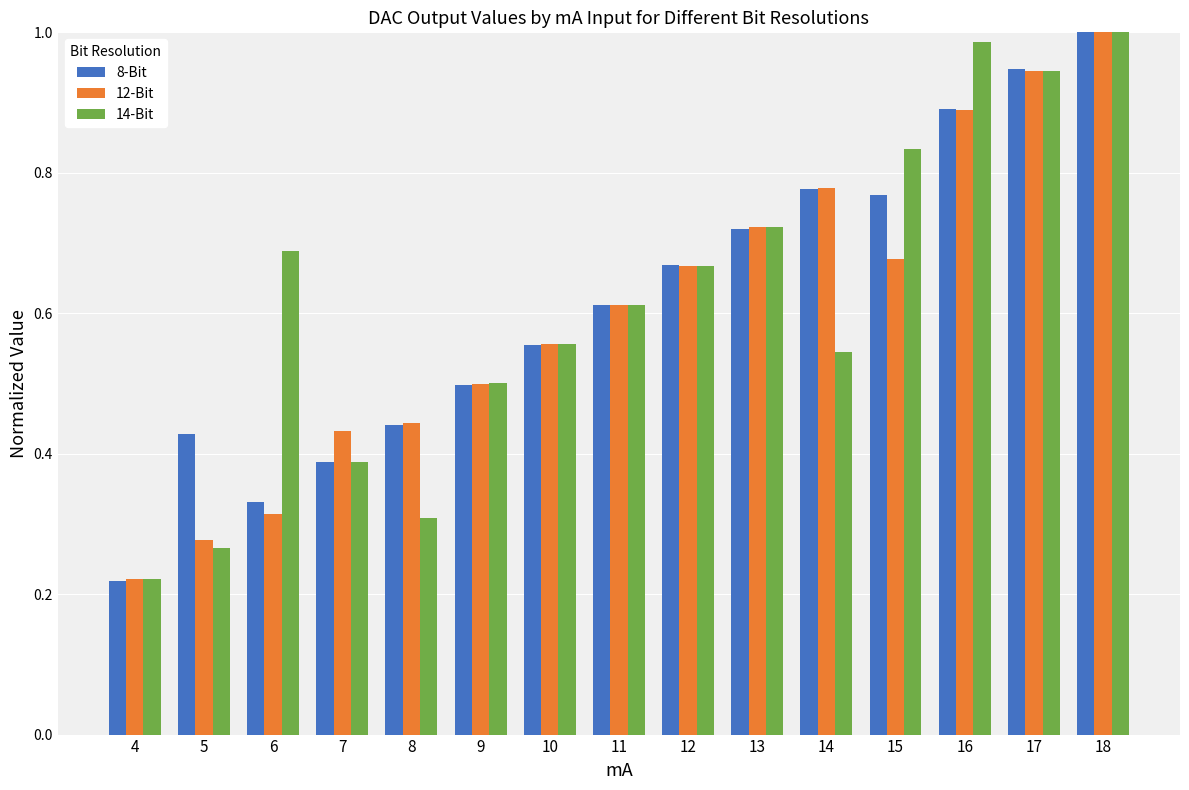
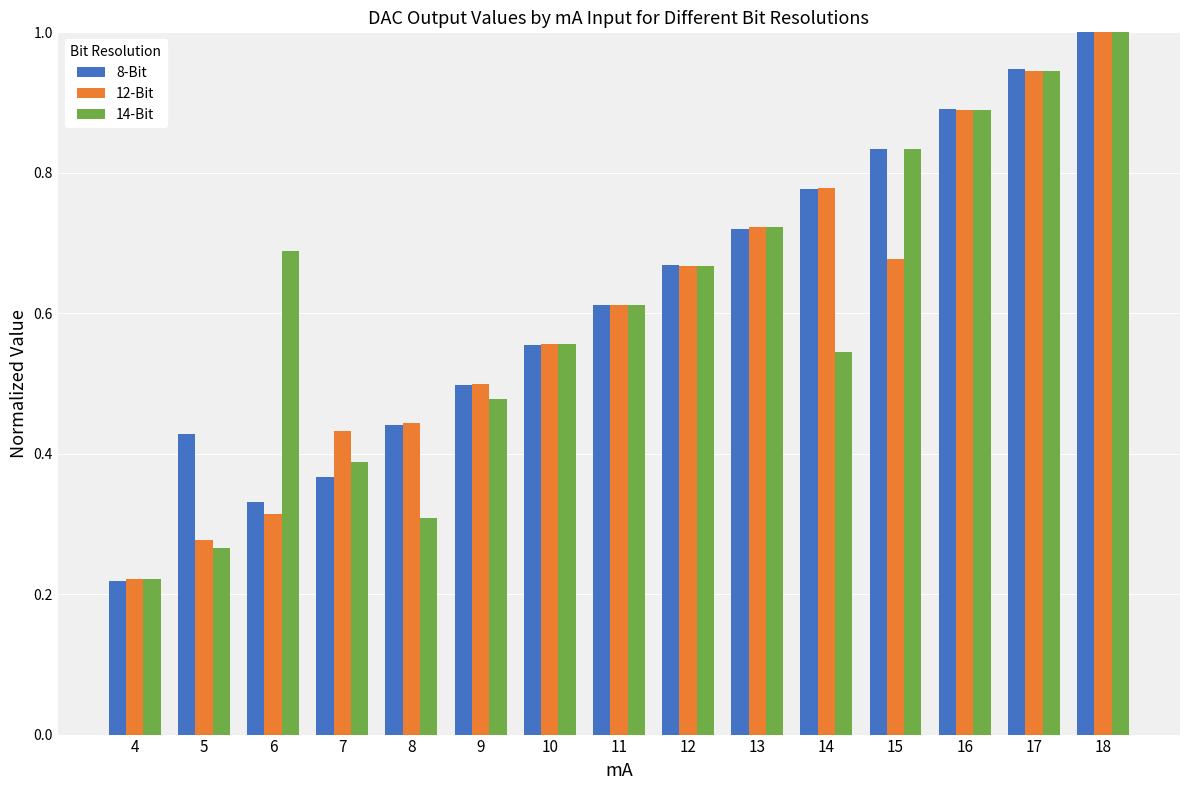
  {
    "8-Bit": {
      "4": 0.22,
      "5": 0.43,
      "6": 0.33,
-     "7": 0.39,
+     "7": 0.37,
      "8": 0.44,
      "9": 0.50,
      "10": 0.55,
      "11": 0.61,
      "12": 0.67,
      "13": 0.72,
      "14": 0.78,
-     "15": 0.77,
+     "15": 0.83,
      "16": 0.89,
      "17": 0.95,
      "18": 1.00
    },
    "12-Bit": {
      "4": 0.22,
      "5": 0.28,
      "6": 0.31,
      "7": 0.43,
      "8": 0.44,
      "9": 0.50,
      "10": 0.56,
      "11": 0.61,
      "12": 0.67,
      "13": 0.72,
      "14": 0.78,
      "15": 0.68,
      "16": 0.89,
      "17": 0.94,
      "18": 1.00
    },
    "14-Bit": {
      "4": 0.22,
      "5": 0.27,
      "6": 0.69,
      "7": 0.39,
      "8": 0.31,
-     "9": 0.50,
+     "9": 0.48,
      "10": 0.56,
      "11": 0.61,
      "12": 0.67,
      "13": 0.72,
      "14": 0.54,
      "15": 0.83,
-     "16": 0.99,
+     "16": 0.89,
      "17": 0.94,
      "18": 1.00
    }
  }
